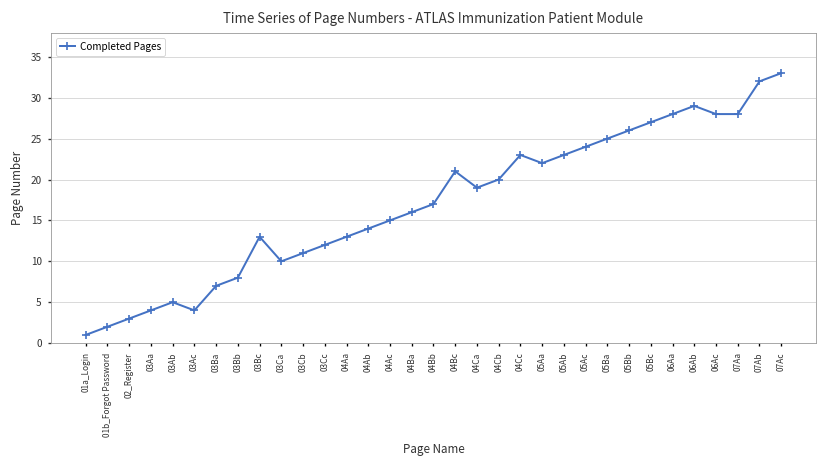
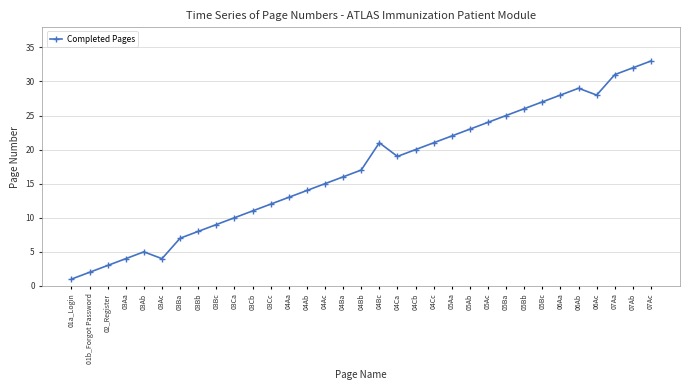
  {
    "01a_Login": 1,
    "01b_Forgot Password": 2,
    "02_Register": 3,
    "03Aa": 4,
    "03Ab": 5,
    "03Ac": 4,
    "03Ba": 7,
    "03Bb": 8,
-   "03Bc": 13,
+   "03Bc": 9,
    "03Ca": 10,
    "03Cb": 11,
    "03Cc": 12,
    "04Aa": 13,
    "04Ab": 14,
    "04Ac": 15,
    "04Ba": 16,
    "04Bb": 17,
    "04Bc": 21,
    "04Ca": 19,
    "04Cb": 20,
-   "04Cc": 23,
+   "04Cc": 21,
    "05Aa": 22,
    "05Ab": 23,
    "05Ac": 24,
    "05Ba": 25,
    "05Bb": 26,
    "05Bc": 27,
    "06Aa": 28,
    "06Ab": 29,
    "06Ac": 28,
-   "07Aa": 28,
+   "07Aa": 31,
    "07Ab": 32,
    "07Ac": 33
  }
